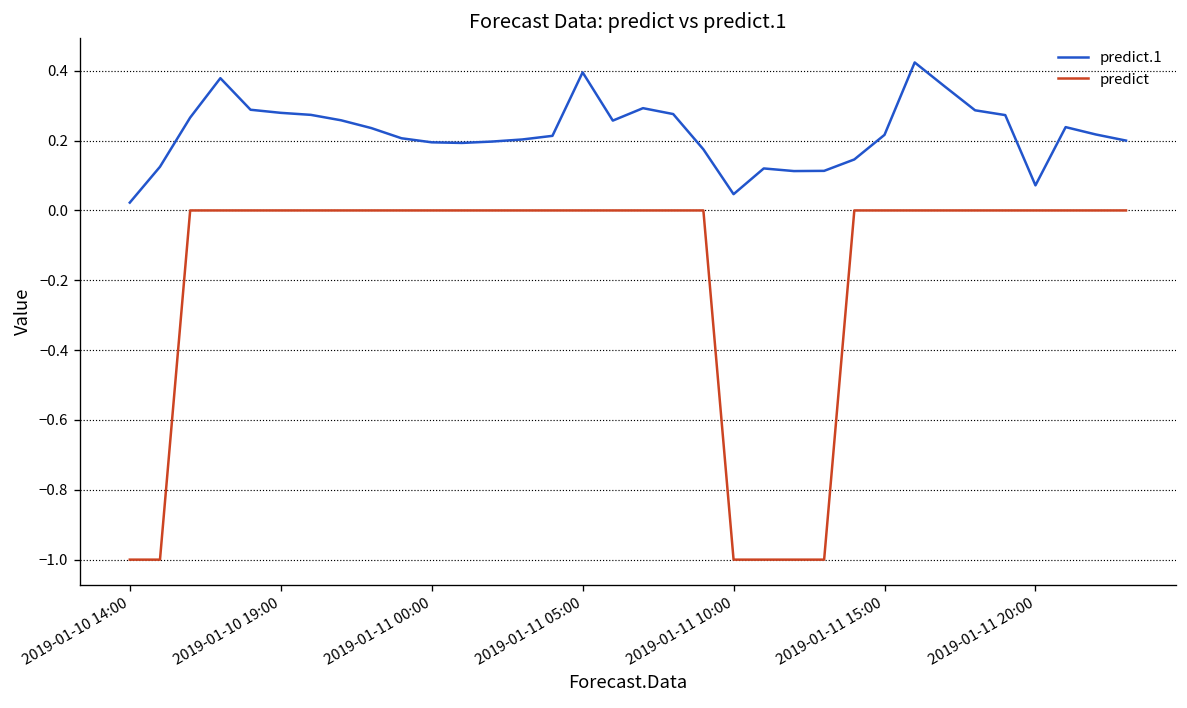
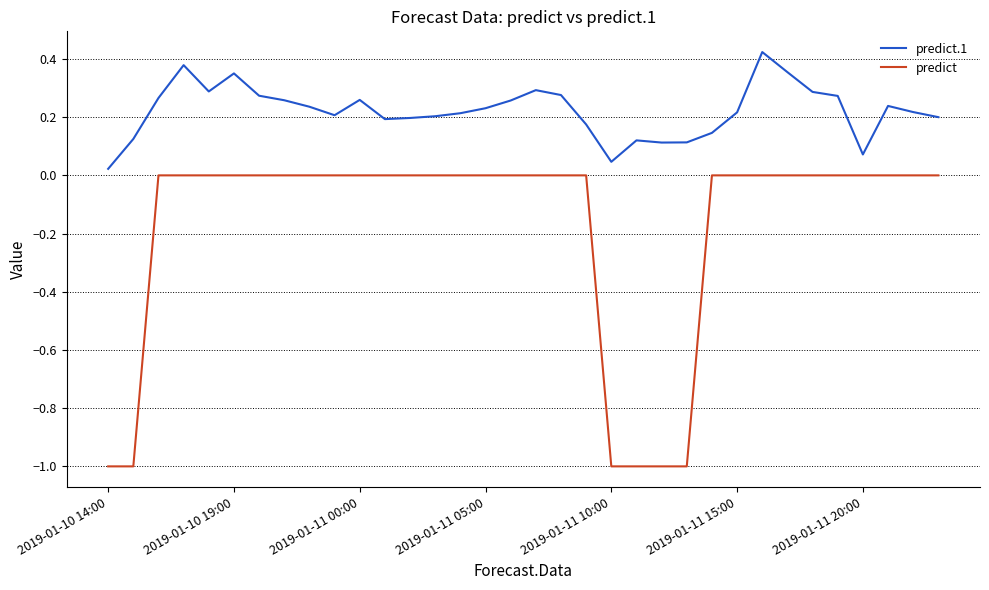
  {
    "predict.1": {
      "2019-01-10 14:00": 0.02,
-     "2019-01-10 19:00": 0.28,
-     "2019-01-11 00:00": 0.20,
-     "2019-01-11 05:00": 0.40,
+     "2019-01-10 19:00": 0.35,
+     "2019-01-11 00:00": 0.26,
+     "2019-01-11 05:00": 0.23,
      "2019-01-11 10:00": 0.05,
      "2019-01-11 15:00": 0.22,
      "2019-01-11 20:00": 0.07
    },
    "predict": {
      "2019-01-10 14:00": -1.00,
      "2019-01-10 19:00": 0.00,
      "2019-01-11 00:00": 0.00,
      "2019-01-11 05:00": 0.00,
      "2019-01-11 10:00": -1.00,
      "2019-01-11 15:00": 0.00,
      "2019-01-11 20:00": 0.00
    }
  }
